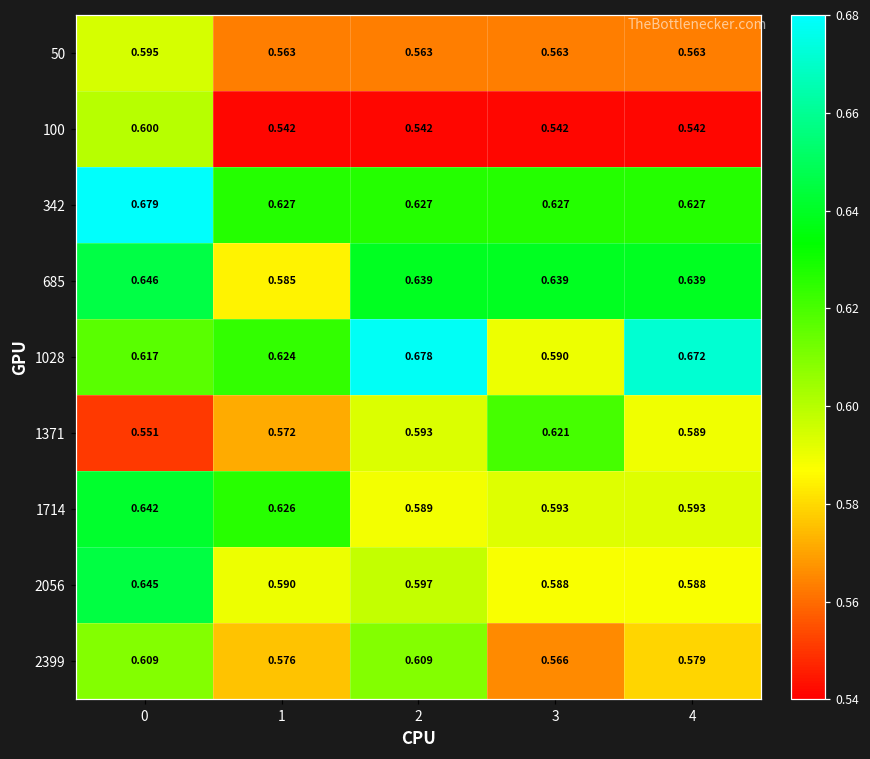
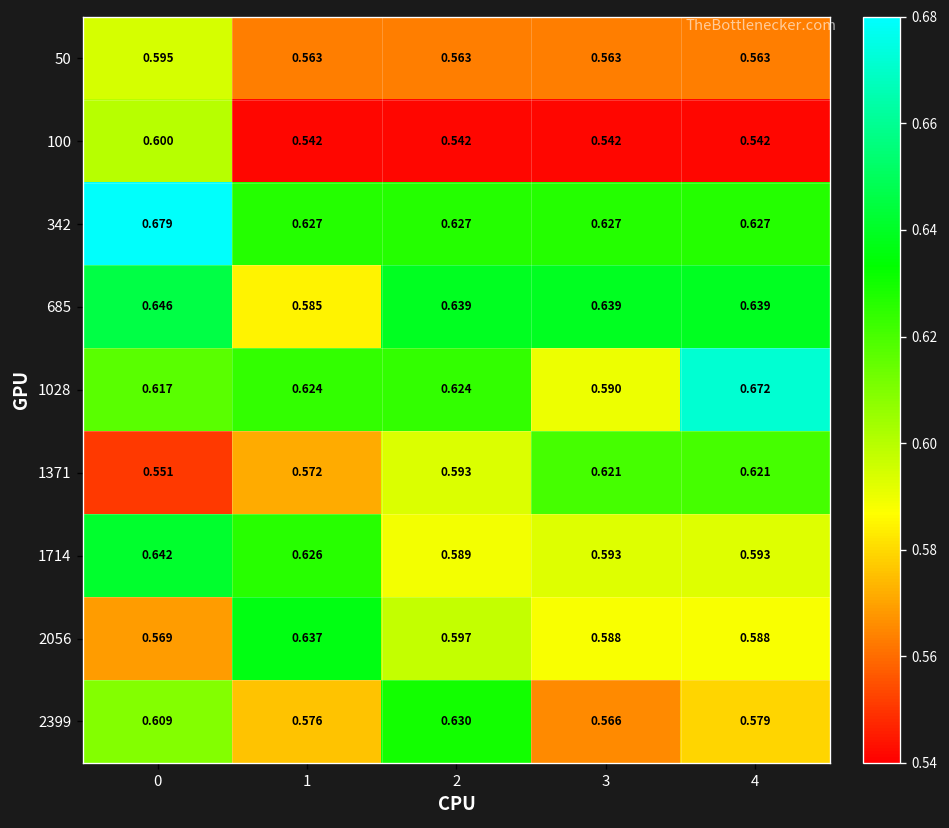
  {
    "50": {
      "0": 0.595,
      "1": 0.563,
      "2": 0.563,
      "3": 0.563,
      "4": 0.563
    },
    "100": {
      "0": 0.600,
      "1": 0.542,
      "2": 0.542,
      "3": 0.542,
      "4": 0.542
    },
    "342": {
      "0": 0.679,
      "1": 0.627,
      "2": 0.627,
      "3": 0.627,
      "4": 0.627
    },
    "685": {
      "0": 0.646,
      "1": 0.585,
      "2": 0.639,
      "3": 0.639,
      "4": 0.639
    },
    "1028": {
      "0": 0.617,
      "1": 0.624,
-     "2": 0.678,
+     "2": 0.624,
      "3": 0.590,
      "4": 0.672
    },
    "1371": {
      "0": 0.551,
      "1": 0.572,
      "2": 0.593,
      "3": 0.621,
-     "4": 0.589
+     "4": 0.621
    },
    "1714": {
      "0": 0.642,
      "1": 0.626,
      "2": 0.589,
      "3": 0.593,
      "4": 0.593
    },
    "2056": {
-     "0": 0.645,
-     "1": 0.590,
+     "0": 0.569,
+     "1": 0.637,
      "2": 0.597,
      "3": 0.588,
      "4": 0.588
    },
    "2399": {
      "0": 0.609,
      "1": 0.576,
-     "2": 0.609,
+     "2": 0.630,
      "3": 0.566,
      "4": 0.579
    }
  }
